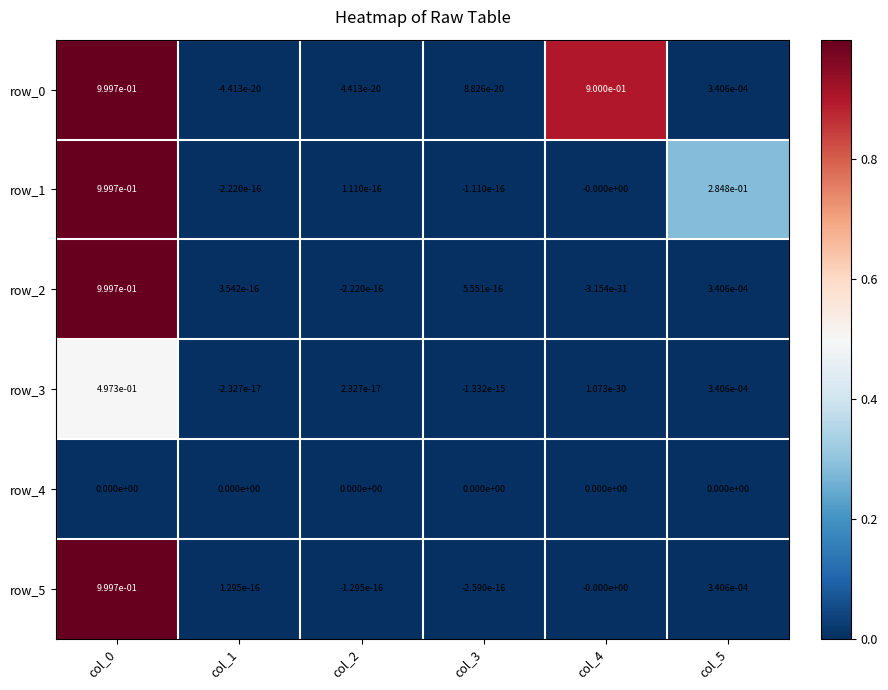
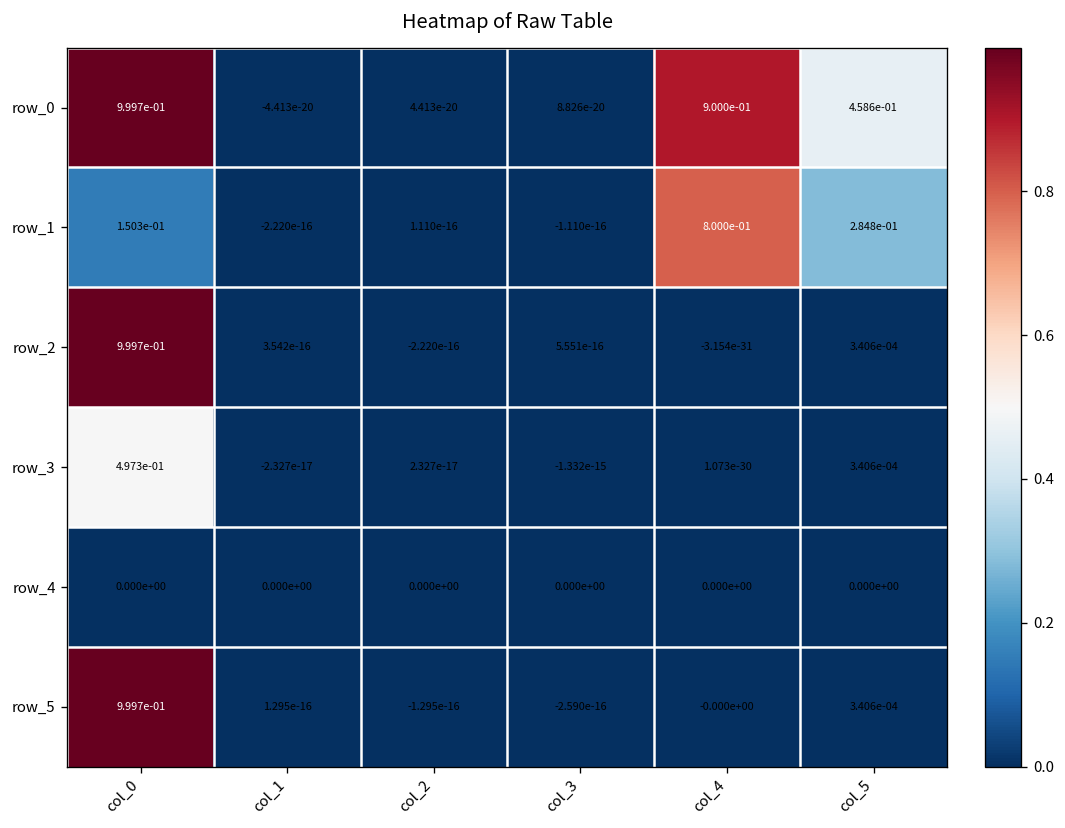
  {
    "row_0": {
      "col_0": "9.997e-01",
      "col_1": "-4.413e-20",
      "col_2": "4.413e-20",
      "col_3": "8.826e-20",
      "col_4": "9.000e-01",
-     "col_5": "3.406e-04"
+     "col_5": "4.586e-01"
    },
    "row_1": {
-     "col_0": "9.997e-01",
+     "col_0": "1.503e-01",
      "col_1": "-2.220e-16",
      "col_2": "1.110e-16",
      "col_3": "-1.110e-16",
-     "col_4": "-0.000e+00",
+     "col_4": "8.000e-01",
      "col_5": "2.848e-01"
    },
    "row_2": {
      "col_0": "9.997e-01",
      "col_1": "3.542e-16",
      "col_2": "-2.220e-16",
      "col_3": "5.551e-16",
      "col_4": "-3.154e-31",
      "col_5": "3.406e-04"
    },
    "row_3": {
      "col_0": "4.973e-01",
      "col_1": "-2.327e-17",
      "col_2": "2.327e-17",
      "col_3": "-1.332e-15",
      "col_4": "1.073e-30",
      "col_5": "3.406e-04"
    },
    "row_4": {
      "col_0": "0.000e+00",
      "col_1": "0.000e+00",
      "col_2": "0.000e+00",
      "col_3": "0.000e+00",
      "col_4": "0.000e+00",
      "col_5": "0.000e+00"
    },
    "row_5": {
      "col_0": "9.997e-01",
      "col_1": "1.295e-16",
      "col_2": "-1.295e-16",
      "col_3": "-2.590e-16",
      "col_4": "-0.000e+00",
      "col_5": "3.406e-04"
    }
  }
